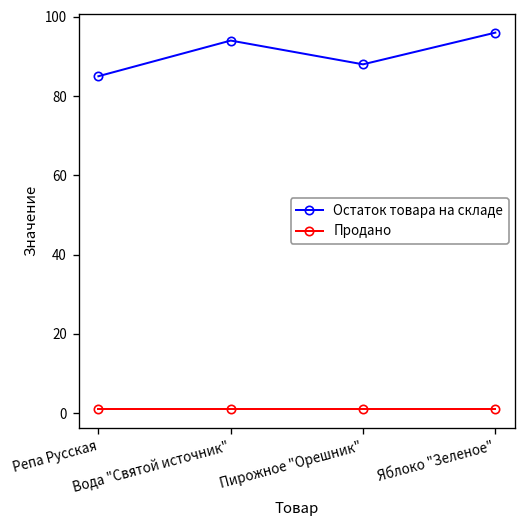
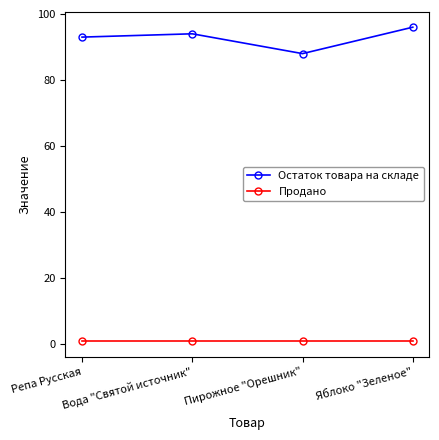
  {
    "Остаток товара на складе": {
-     "Репа Русская": 85,
+     "Репа Русская": 93,
      "Вода \"Святой источник\"": 94,
      "Пирожное \"Орешник\"": 88,
      "Яблоко \"Зеленое\"": 96
    },
    "Продано": {
      "Репа Русская": 1,
      "Вода \"Святой источник\"": 1,
      "Пирожное \"Орешник\"": 1,
      "Яблоко \"Зеленое\"": 1
    }
  }
